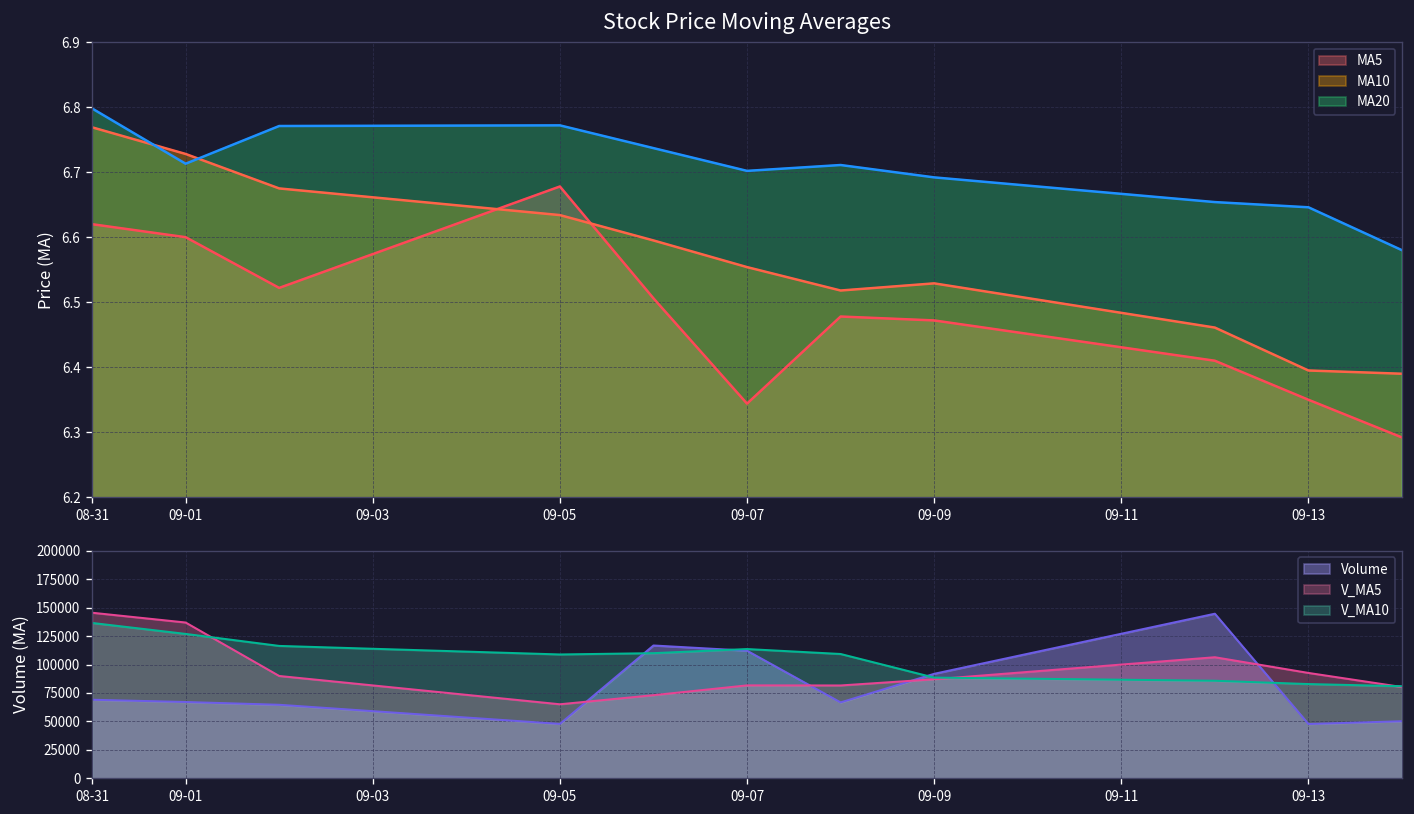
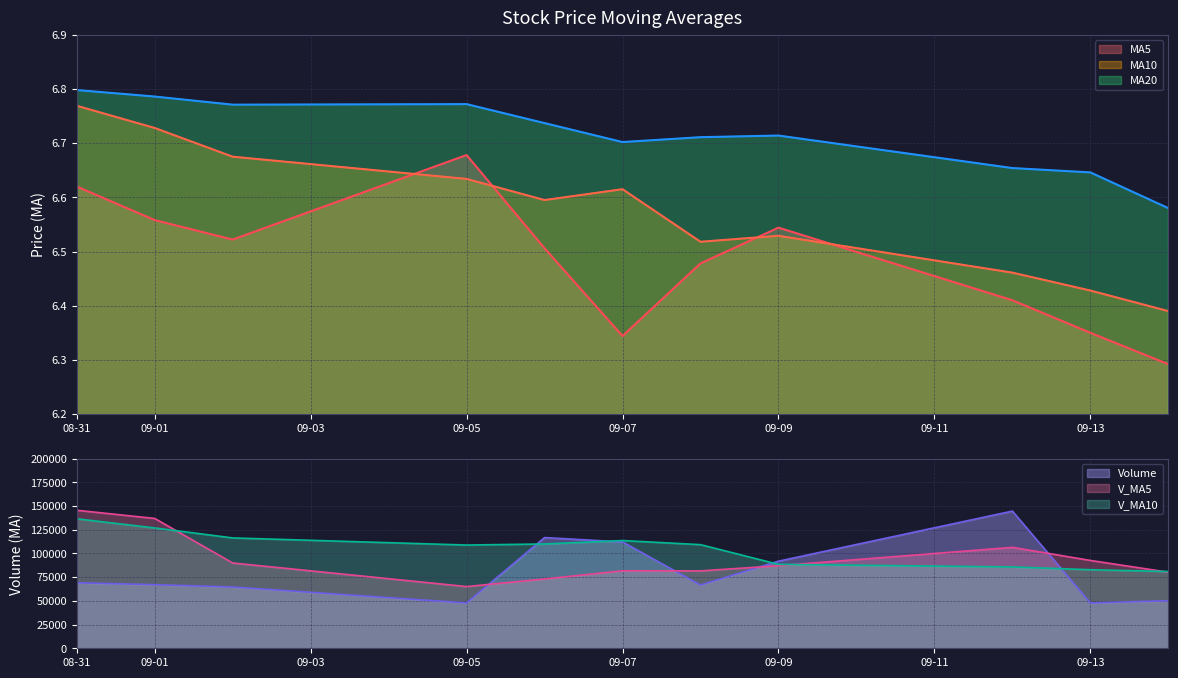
  {
    "Stock Price Moving Averages": {
      "MA5": {
        "08-31": 6.62,
-       "09-01": 6.60,
+       "09-01": 6.56,
        "09-05": 6.68,
        "09-07": 6.34,
-       "09-09": 6.47,
+       "09-09": 6.54,
        "09-13": 6.35
      },
      "MA10": {
        "08-31": 6.77,
        "09-01": 6.73,
        "09-05": 6.63,
-       "09-07": 6.55,
+       "09-07": 6.62,
        "09-09": 6.53,
-       "09-13": 6.40
+       "09-13": 6.43
      },
      "MA20": {
        "08-31": 6.80,
-       "09-01": 6.71,
+       "09-01": 6.79,
        "09-05": 6.77,
        "09-07": 6.70,
-       "09-09": 6.69,
+       "09-09": 6.71,
        "09-13": 6.65
      }
    }
  }
